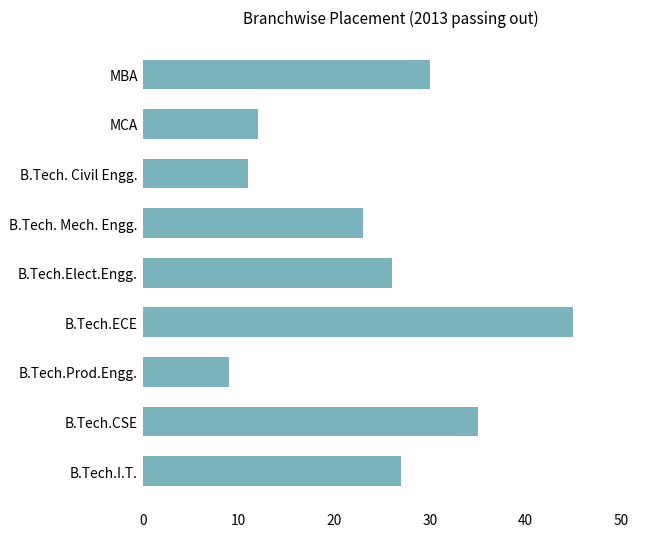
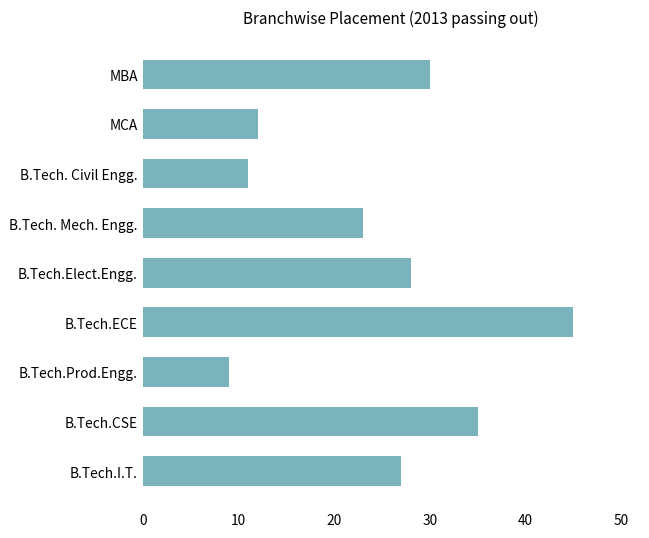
  {
    "MBA": 30,
    "MCA": 12,
    "B.Tech. Civil Engg.": 11,
    "B.Tech. Mech. Engg.": 23,
-   "B.Tech.Elect.Engg.": 26,
+   "B.Tech.Elect.Engg.": 28,
    "B.Tech.ECE": 45,
    "B.Tech.Prod.Engg.": 9,
    "B.Tech.CSE": 35,
    "B.Tech.I.T.": 27
  }
